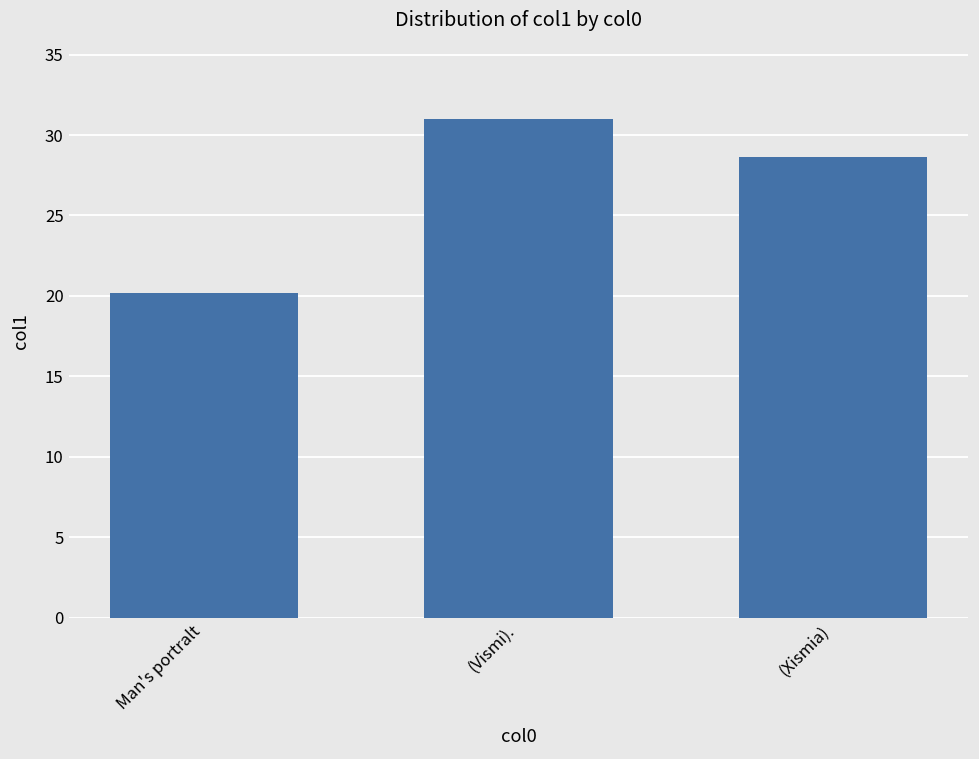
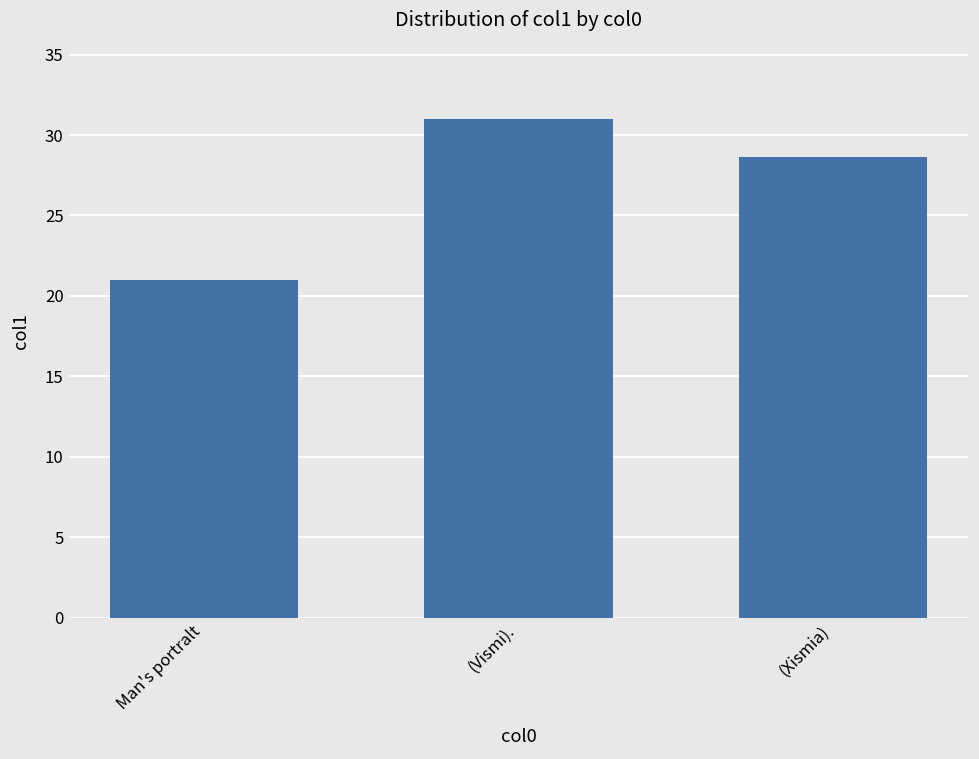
  {
-   "Man's portralt": 20.2,
+   "Man's portralt": 21.0,
    "(Vismi).": 31.0,
    "(Xismia)": 28.6
  }
